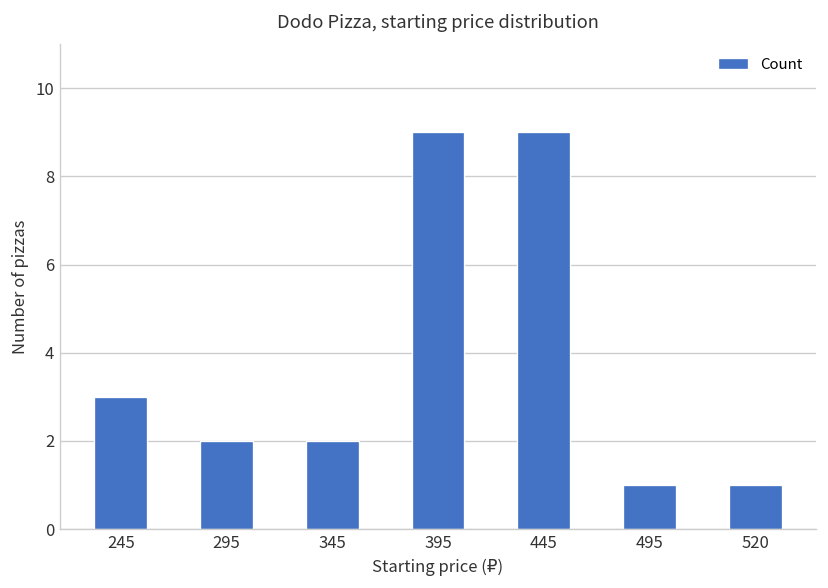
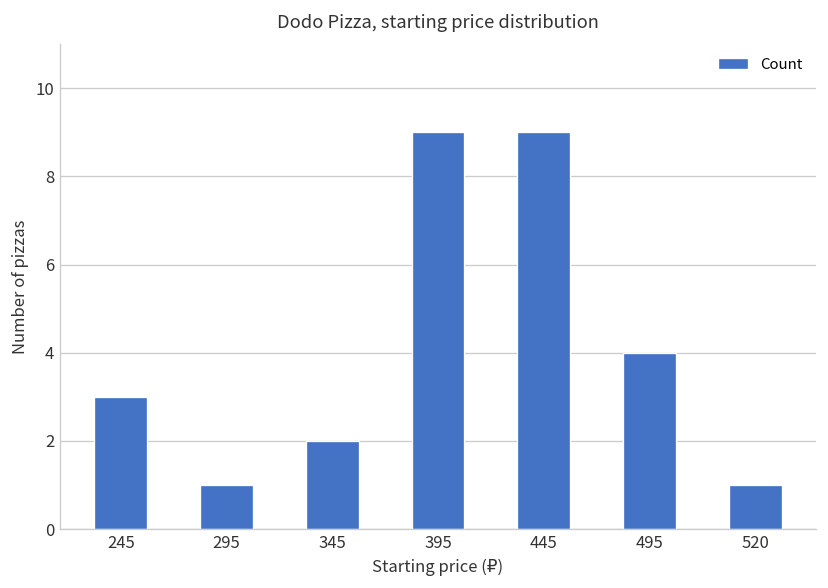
  {
    "245": 3,
-   "295": 2,
+   "295": 1,
    "345": 2,
    "395": 9,
    "445": 9,
-   "495": 1,
+   "495": 4,
    "520": 1
  }
